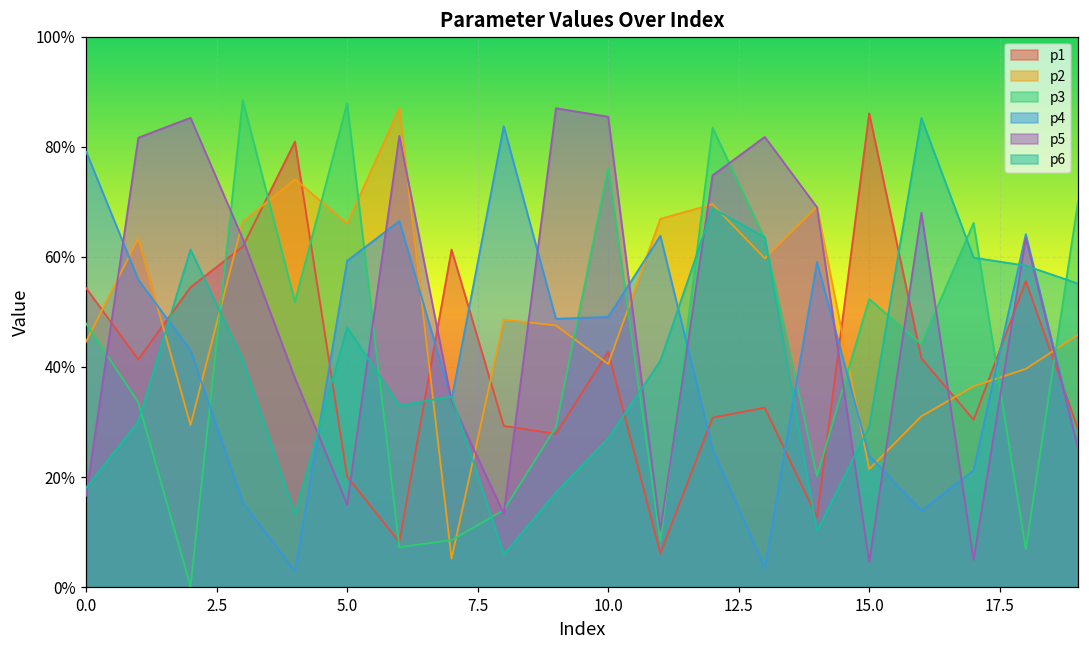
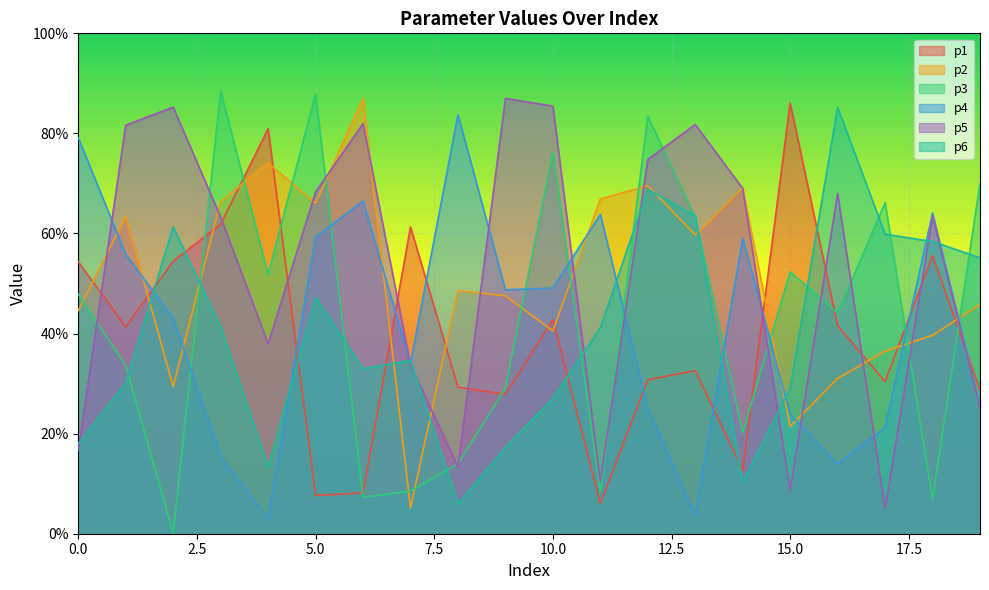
  {
    "p1": {
      "0.0": "54%",
-     "5.0": "20%",
+     "5.0": "8%",
      "10.0": "43%",
      "15.0": "86%"
    },
    "p2": {
      "0.0": "45%",
      "5.0": "66%",
      "10.0": "41%",
      "15.0": "21%"
    },
    "p5": {
      "0.0": "17%",
-     "5.0": "15%",
+     "5.0": "68%",
      "10.0": "85%",
-     "15.0": "5%"
+     "15.0": "9%"
    }
  }
